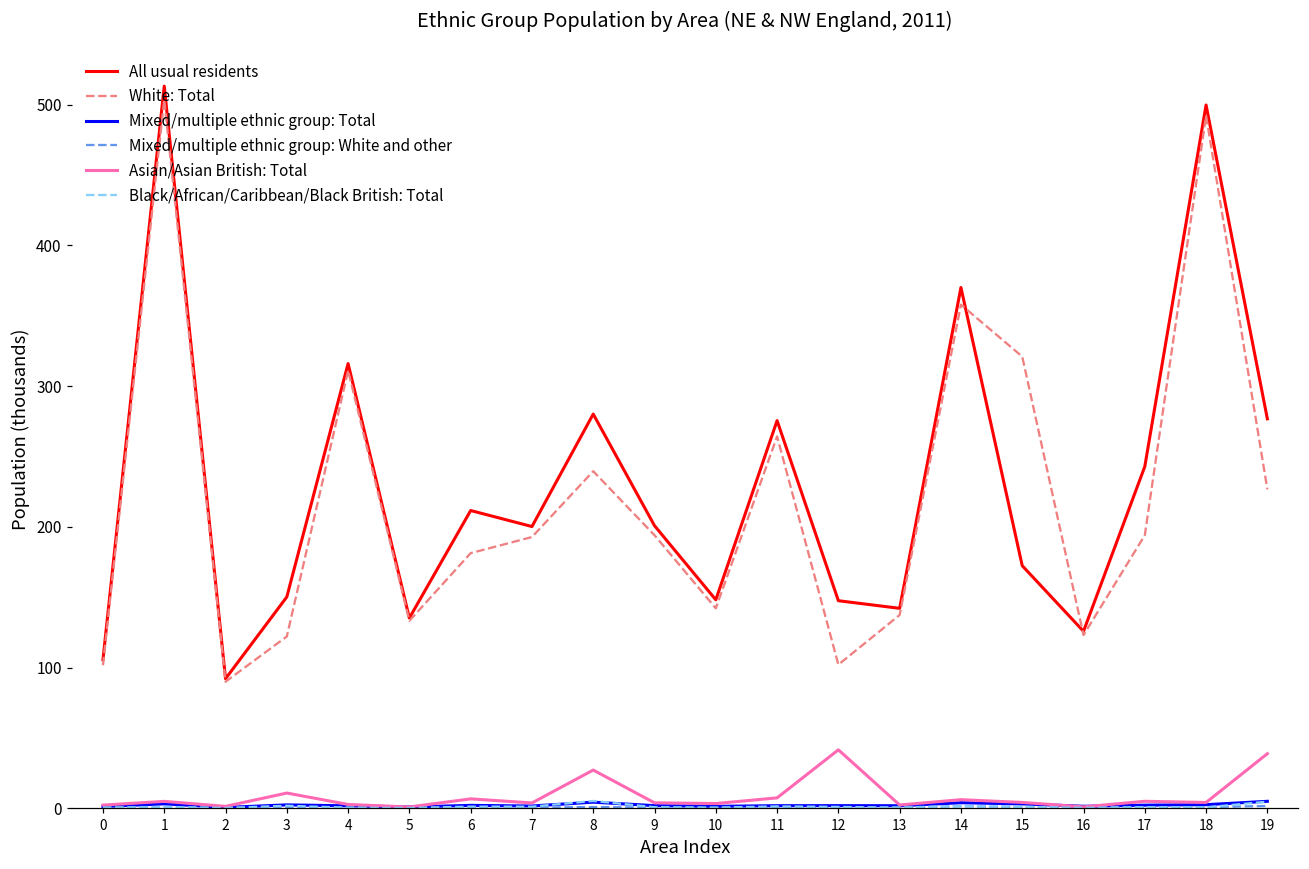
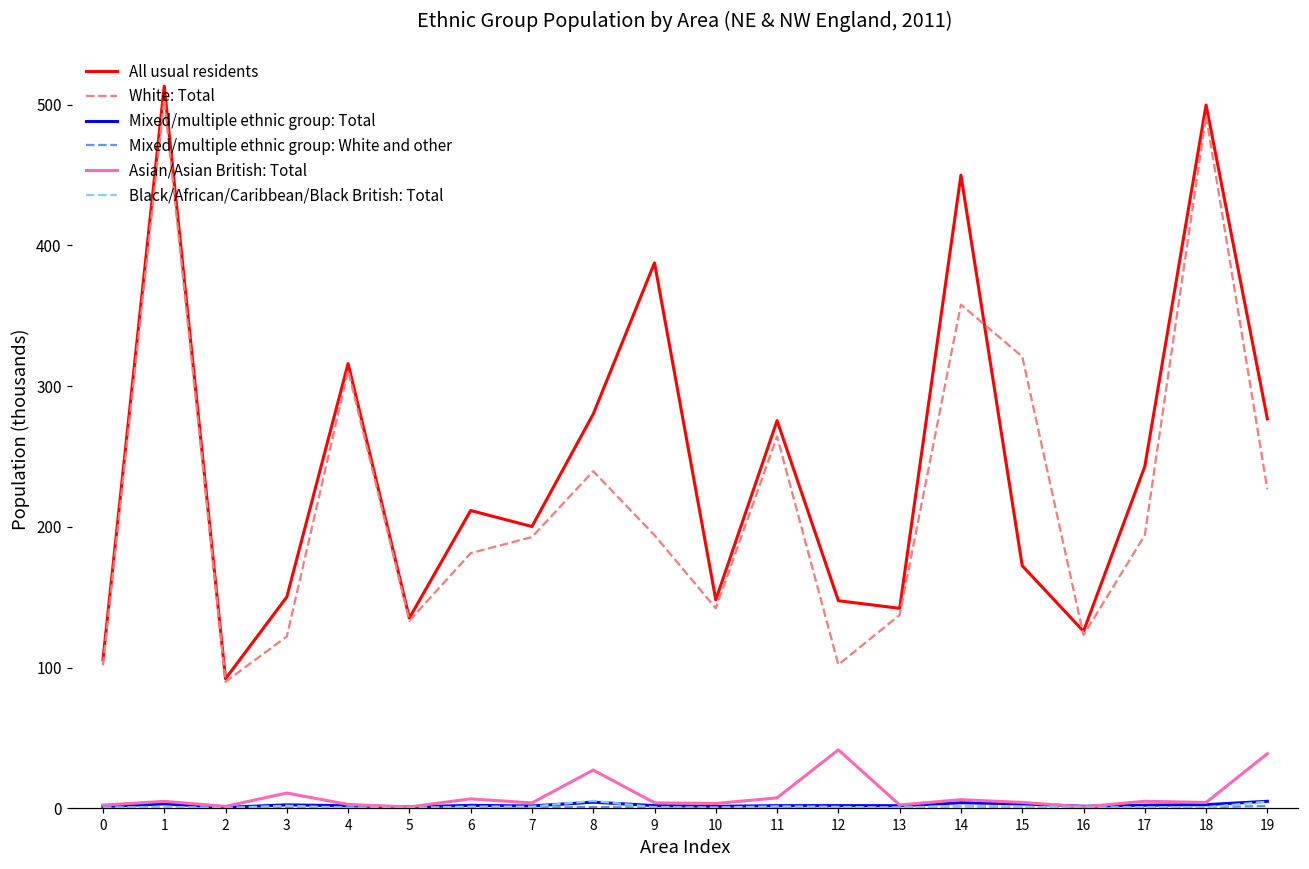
  {
    "All usual residents": {
      "0": 106,
      "1": 513,
      "2": 92,
      "3": 150,
      "4": 316,
      "5": 135,
      "6": 212,
      "7": 200,
      "8": 280,
-     "9": 201,
+     "9": 388,
      "10": 148,
      "11": 276,
      "12": 147,
      "13": 142,
-     "14": 370,
+     "14": 450,
      "15": 172,
      "16": 126,
      "17": 243,
      "18": 500,
      "19": 277
    },
    "Mixed/multiple ethnic group: Total": {
      "14": 4
    },
    "Mixed/multiple ethnic group: White and other": {
      "8": 1,
      "19": 2
    }
  }
